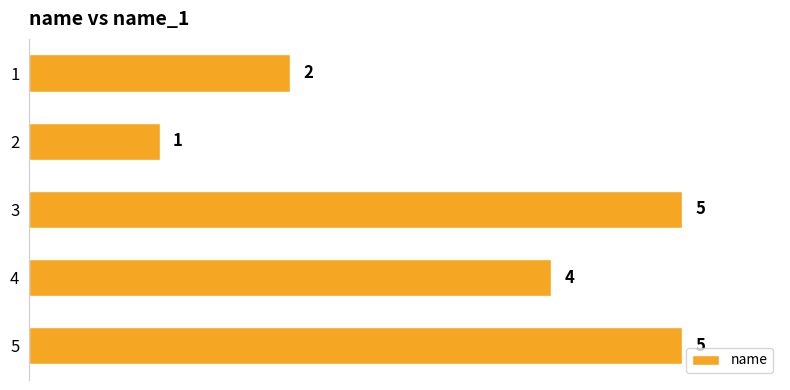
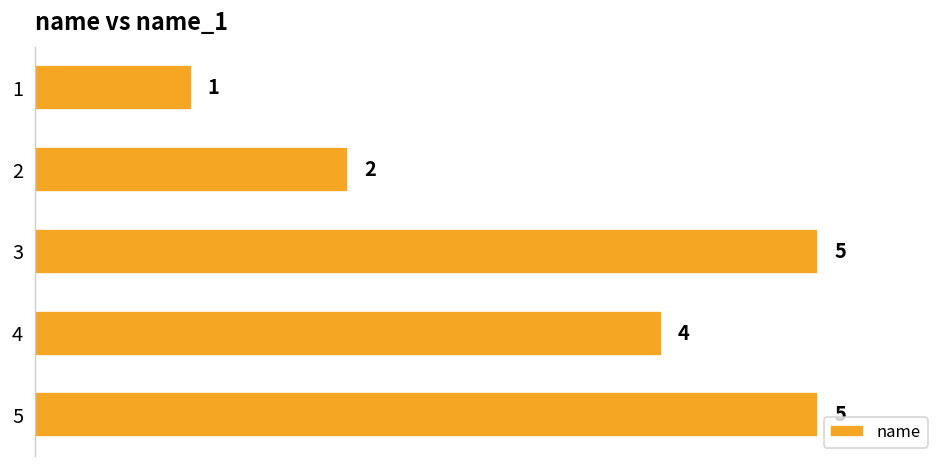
  {
-   "1": 2,
-   "2": 1,
+   "1": 1,
+   "2": 2,
    "3": 5,
    "4": 4
  }
